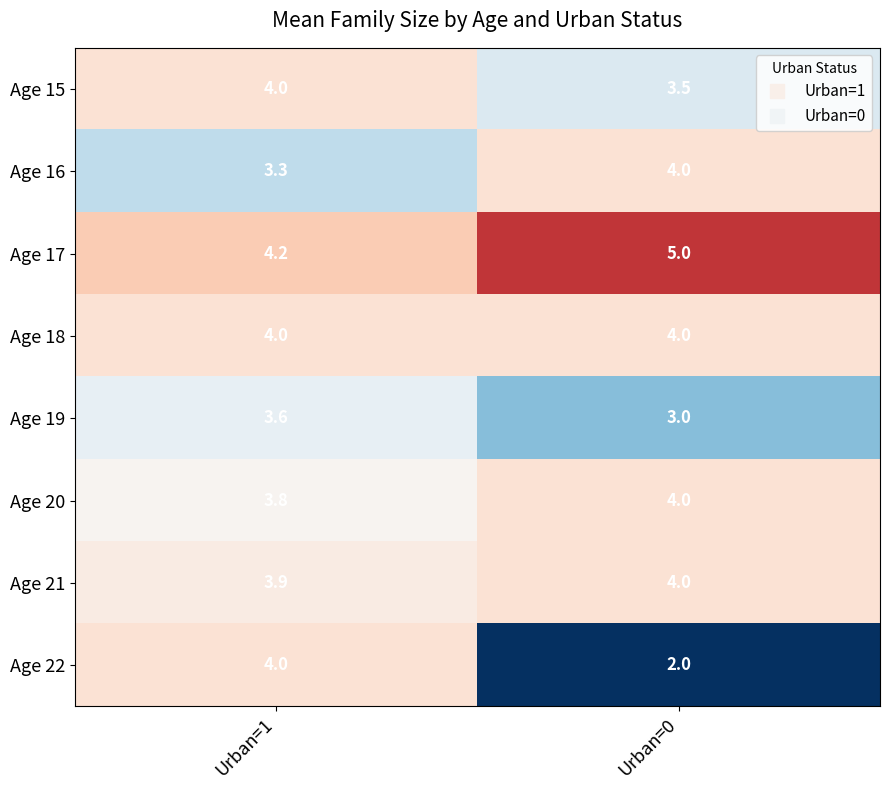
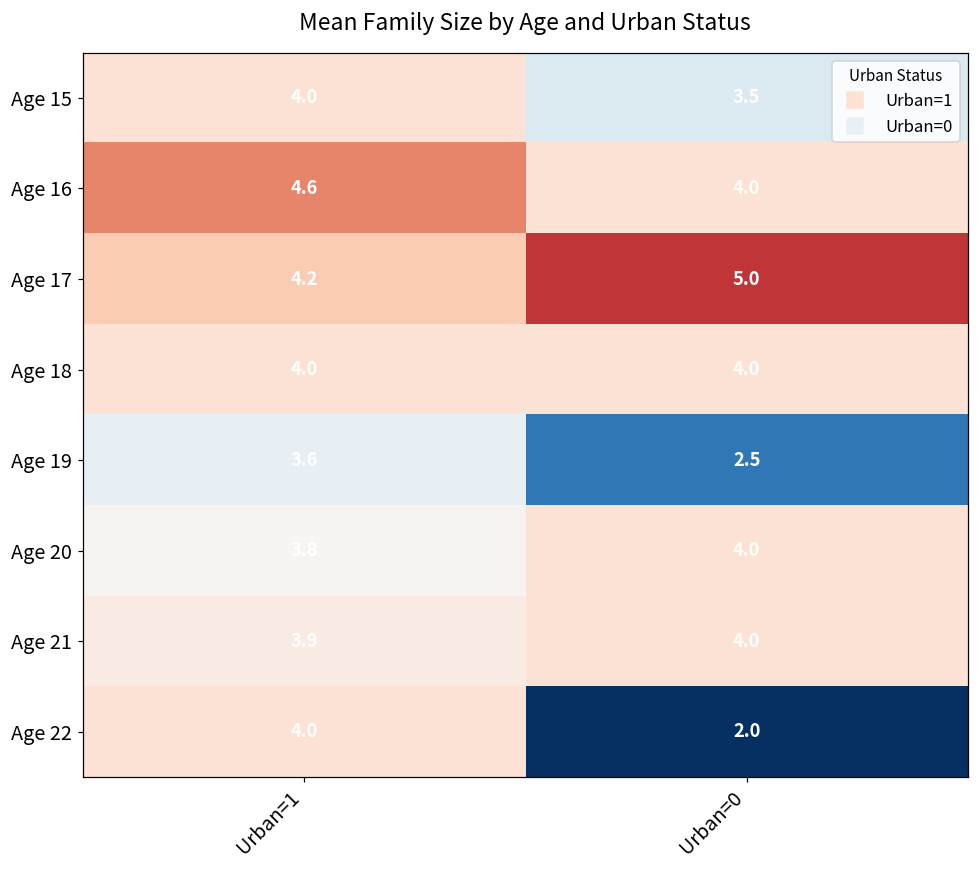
  {
    "Age 16": {
-     "Urban=1": 3.3
+     "Urban=1": 4.6
    },
    "Age 17": {
      "Urban=1": 4.2,
      "Urban=0": 5.0
    },
    "Age 19": {
-     "Urban=0": 3.0
+     "Urban=0": 2.5
    },
    "Age 22": {
      "Urban=0": 2.0
    }
  }
